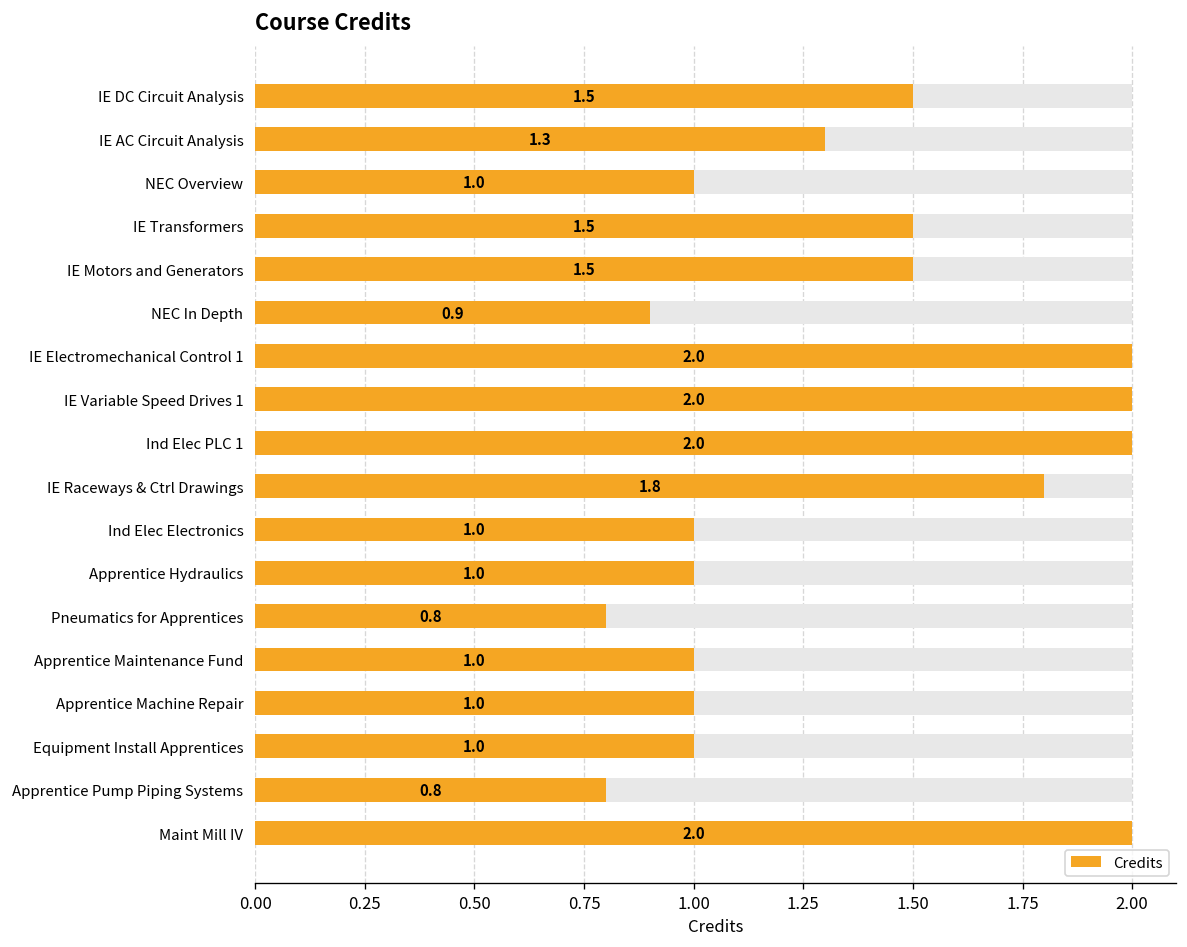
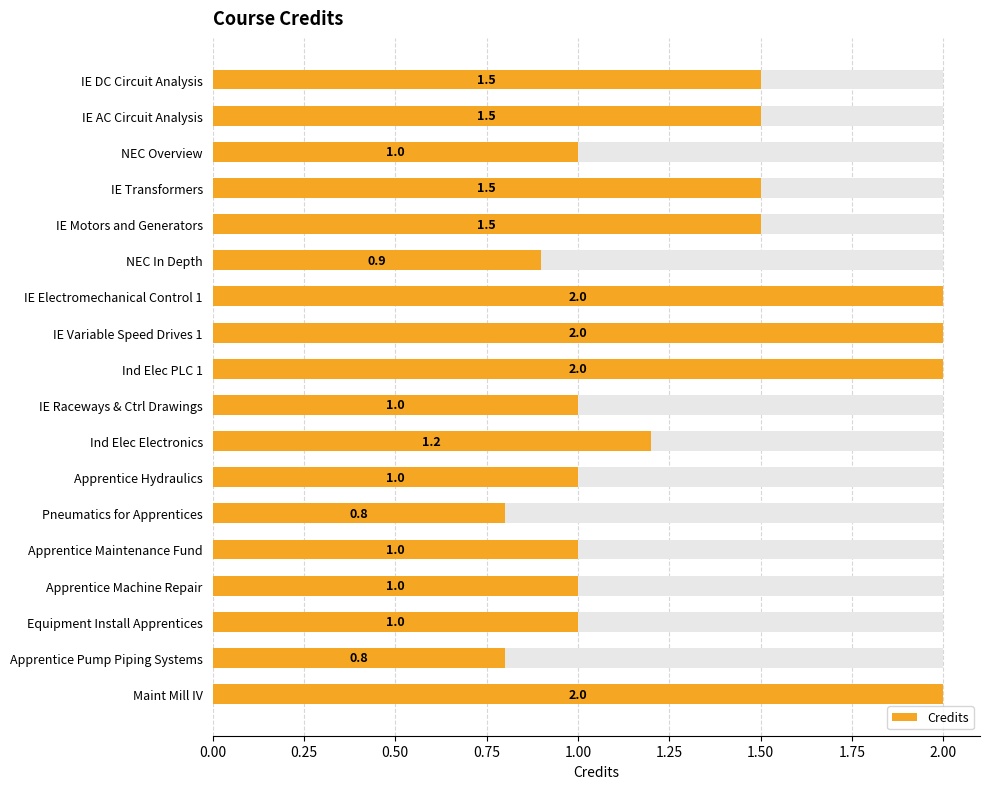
  {
    "Credits": {
-     "IE AC Circuit Analysis": 1.3,
+     "IE AC Circuit Analysis": 1.5,
      "IE Electromechanical Control 1": 2.0,
      "IE Variable Speed Drives 1": 2.0,
      "Ind Elec PLC 1": 2.0,
-     "IE Raceways & Ctrl Drawings": 1.8,
-     "Ind Elec Electronics": 1.0,
+     "IE Raceways & Ctrl Drawings": 1.0,
+     "Ind Elec Electronics": 1.2,
      "Maint Mill IV": 2.0
    }
  }
